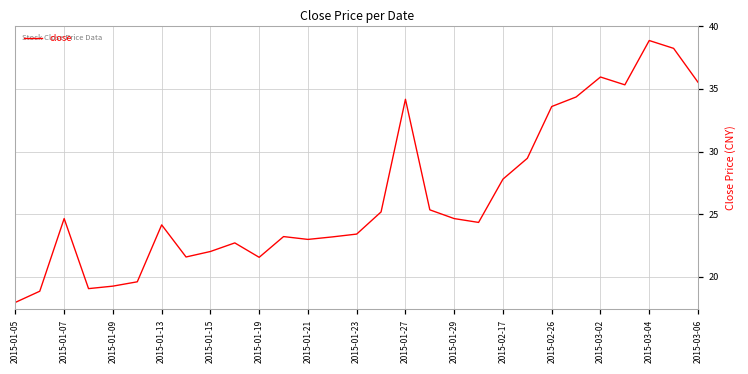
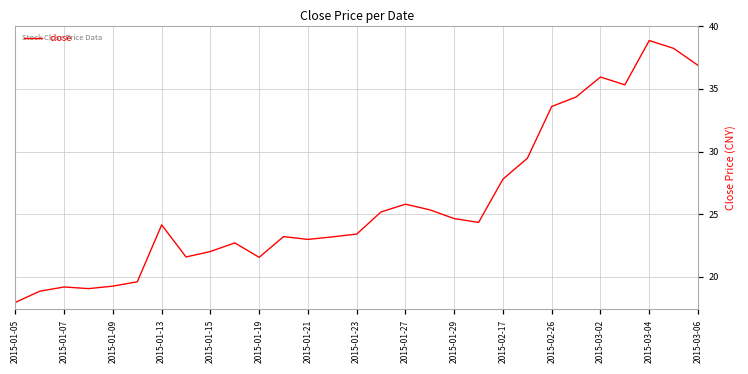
  {
    "2015-01-05": 18.0,
-   "2015-01-07": 24.7,
+   "2015-01-07": 19.2,
    "2015-01-09": 19.3,
    "2015-01-13": 24.2,
    "2015-01-15": 22.0,
    "2015-01-19": 21.6,
    "2015-01-21": 23.0,
    "2015-01-23": 23.4,
-   "2015-01-27": 34.2,
+   "2015-01-27": 25.8,
    "2015-01-29": 24.7,
    "2015-02-17": 27.8,
    "2015-02-26": 33.6,
    "2015-03-02": 36.0,
    "2015-03-04": 38.9,
-   "2015-03-06": 35.5
+   "2015-03-06": 36.9
  }
